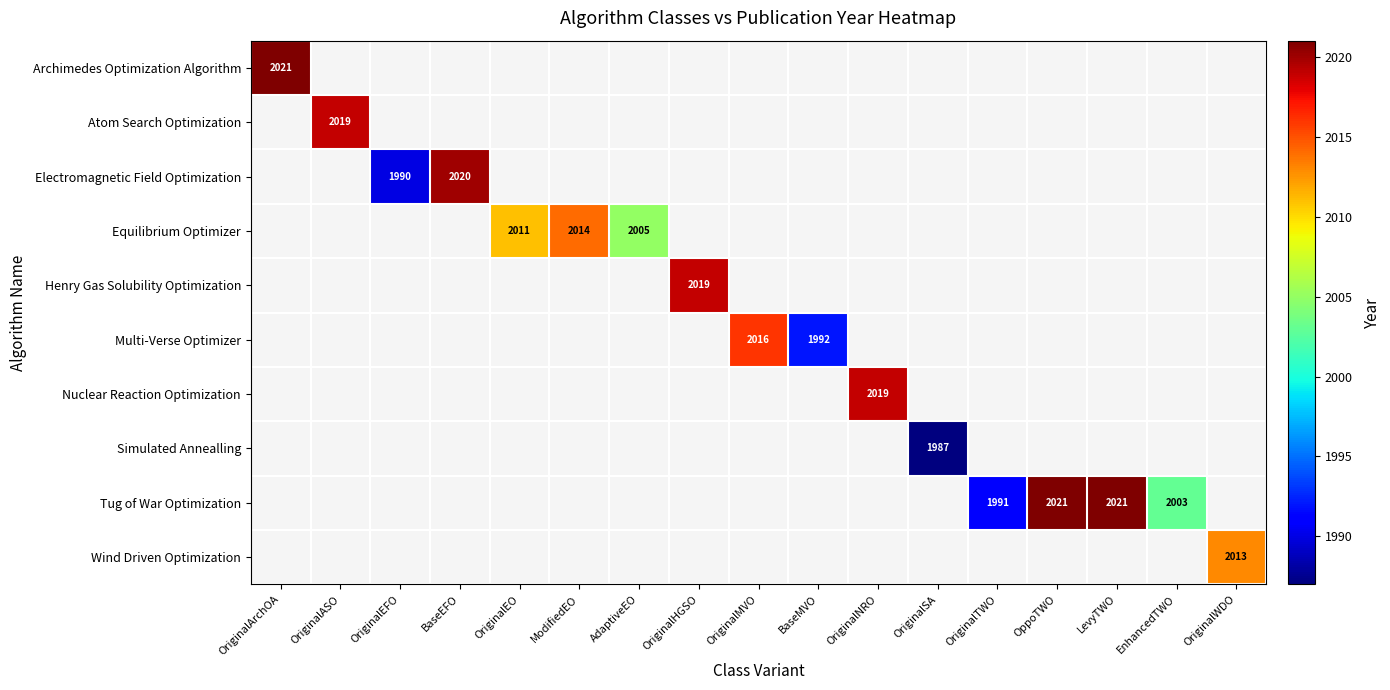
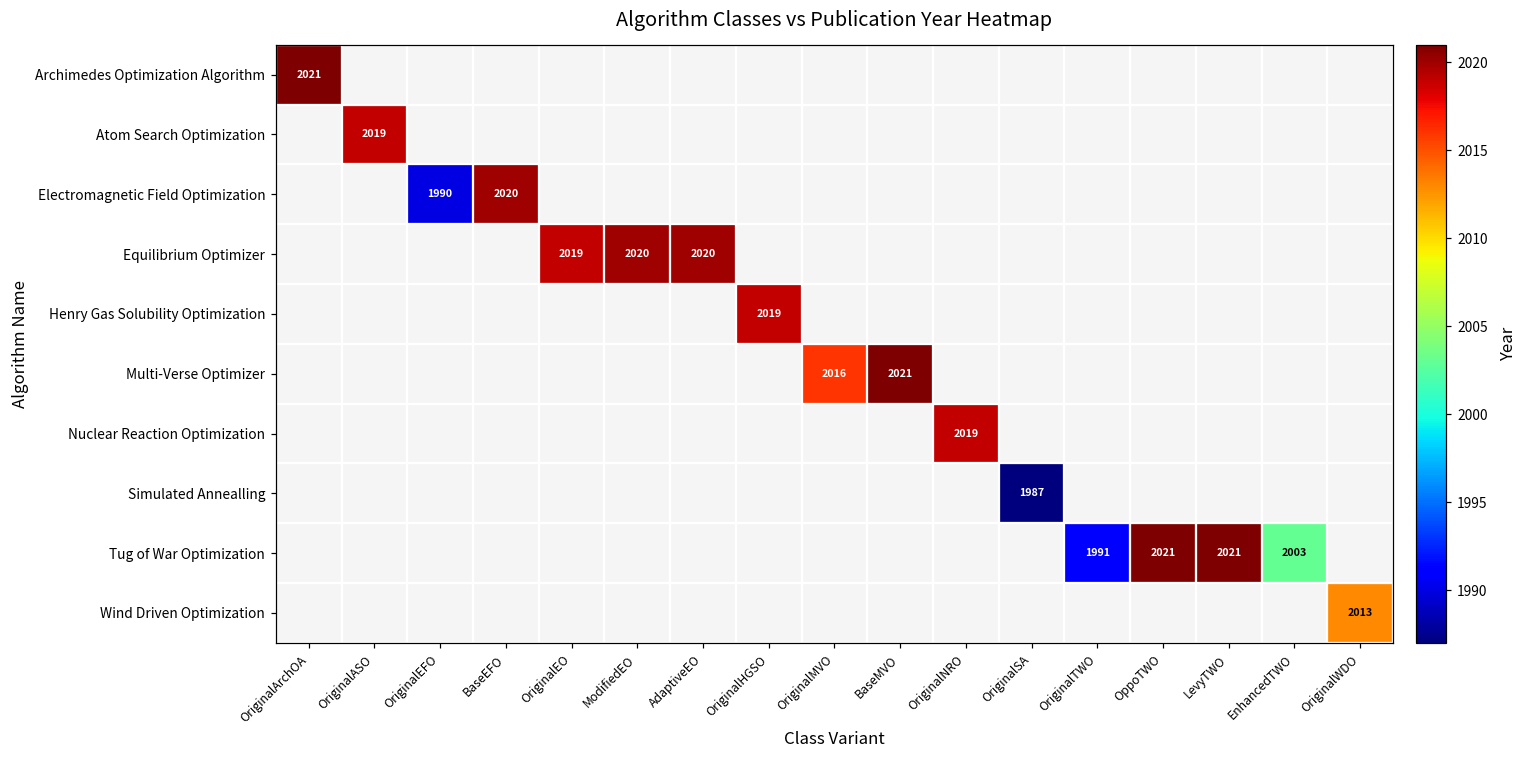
  {
    "Archimedes Optimization Algorithm": {
      "OriginalArchOA": 2021
    },
    "Atom Search Optimization": {
      "OriginalASO": 2019
    },
    "Electromagnetic Field Optimization": {
      "OriginalEFO": 1990,
      "BaseEFO": 2020
    },
    "Equilibrium Optimizer": {
-     "OriginalEO": 2011,
-     "ModifiedEO": 2014,
-     "AdaptiveEO": 2005
+     "OriginalEO": 2019,
+     "ModifiedEO": 2020,
+     "AdaptiveEO": 2020
    },
    "Henry Gas Solubility Optimization": {
      "OriginalHGSO": 2019
    },
    "Multi-Verse Optimizer": {
      "OriginalMVO": 2016,
-     "BaseMVO": 1992
+     "BaseMVO": 2021
    },
    "Nuclear Reaction Optimization": {
      "OriginalNRO": 2019
    },
    "Simulated Annealling": {
      "OriginalSA": 1987
    },
    "Tug of War Optimization": {
      "OriginalTWO": 1991,
      "OppoTWO": 2021,
      "LevyTWO": 2021,
      "EnhancedTWO": 2003
    },
    "Wind Driven Optimization": {
      "OriginalWDO": 2013
    }
  }
